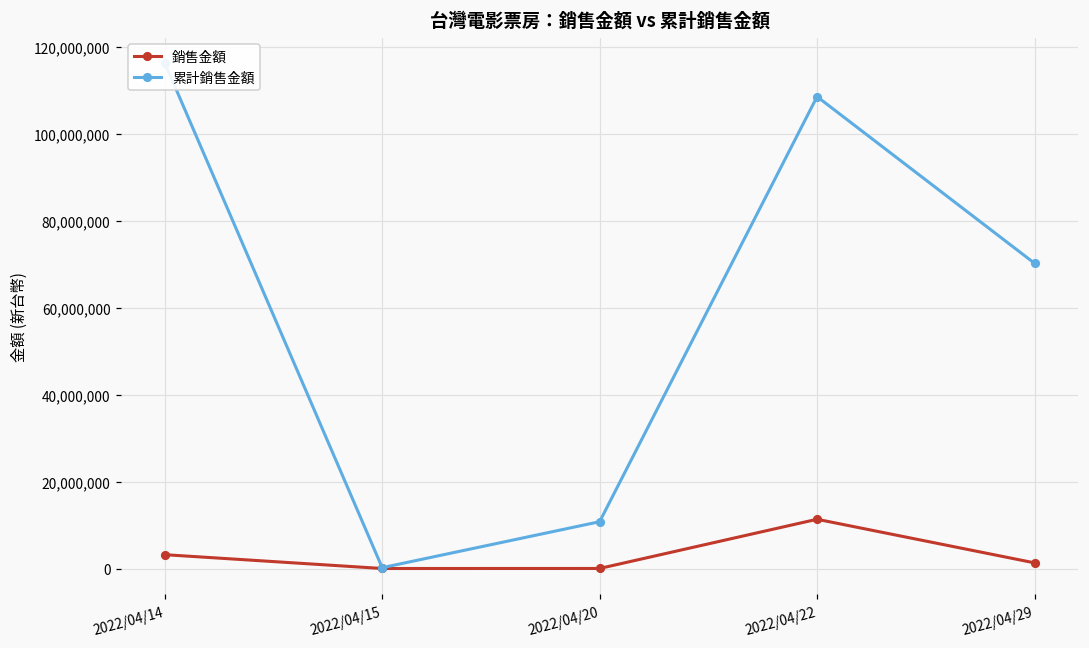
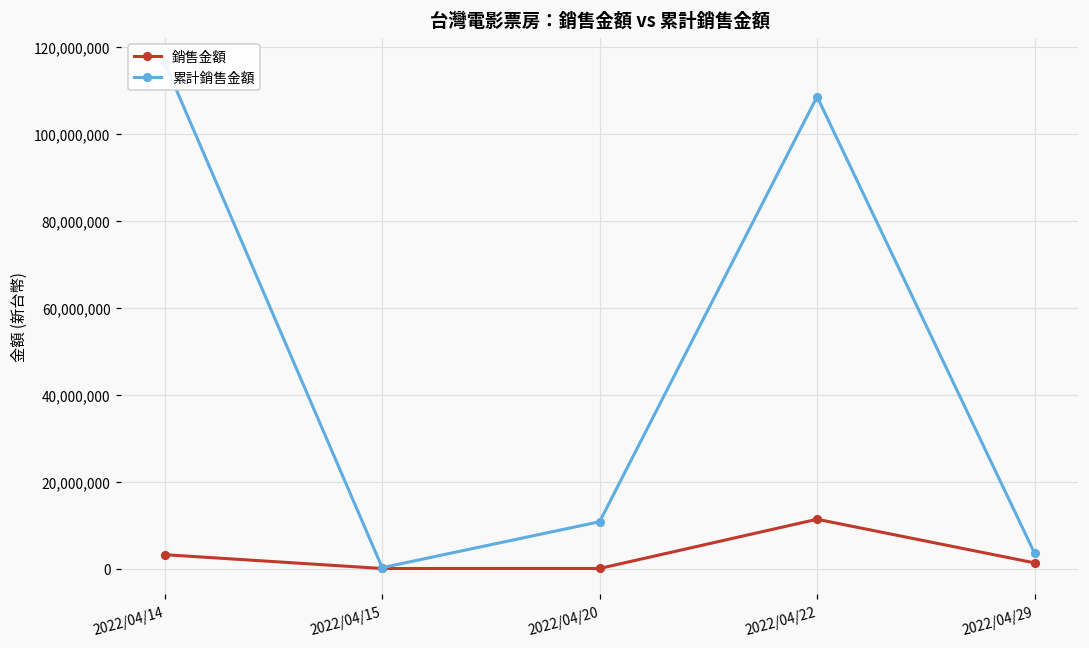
  {
    "銷售金額": {
      "2022/04/14": "3,000,000",
      "2022/04/20": "0",
      "2022/04/22": "11,000,000",
      "2022/04/29": "1,000,000"
    },
    "累計銷售金額": {
      "2022/04/20": "11,000,000",
      "2022/04/22": "109,000,000",
-     "2022/04/29": "70,000,000"
+     "2022/04/29": "4,000,000"
    }
  }
